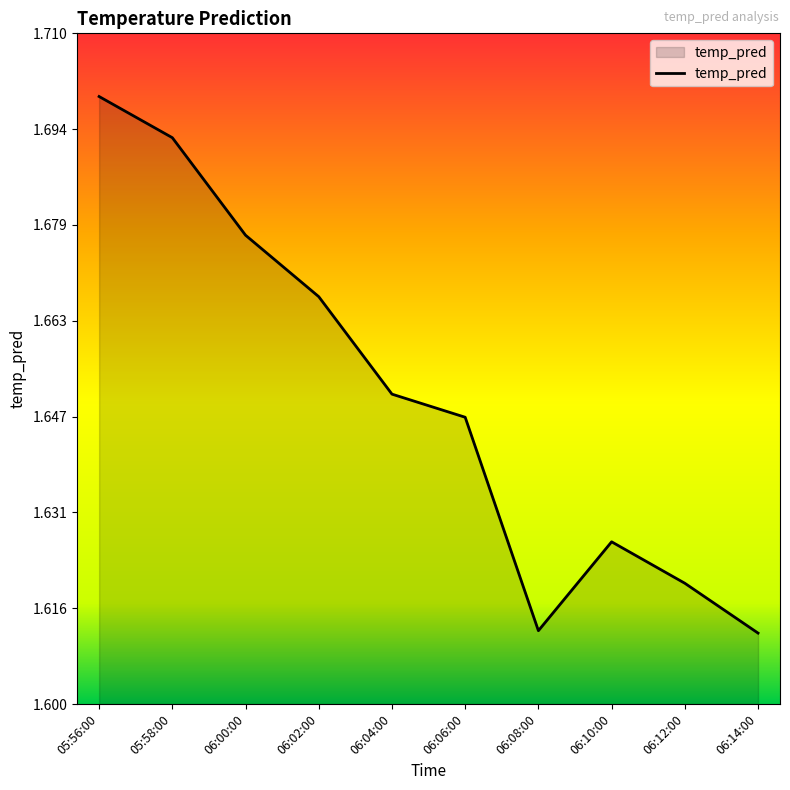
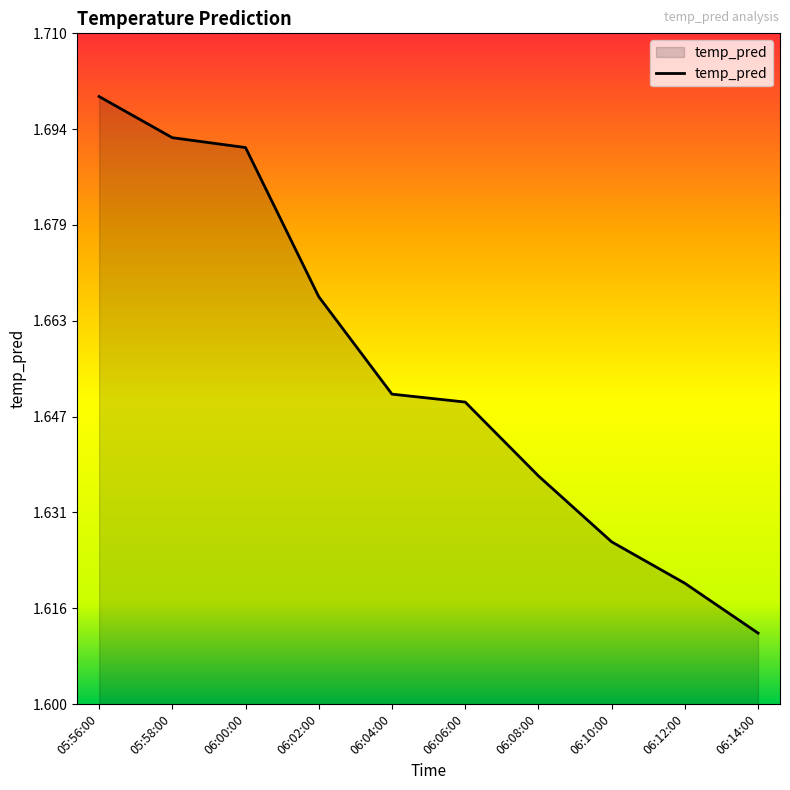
  {
    "05:56:00": 1.700,
    "05:58:00": 1.693,
-   "06:00:00": 1.677,
+   "06:00:00": 1.691,
    "06:02:00": 1.667,
    "06:04:00": 1.651,
-   "06:06:00": 1.647,
-   "06:08:00": 1.612,
+   "06:06:00": 1.650,
+   "06:08:00": 1.637,
    "06:10:00": 1.627,
    "06:12:00": 1.620,
    "06:14:00": 1.612
  }
